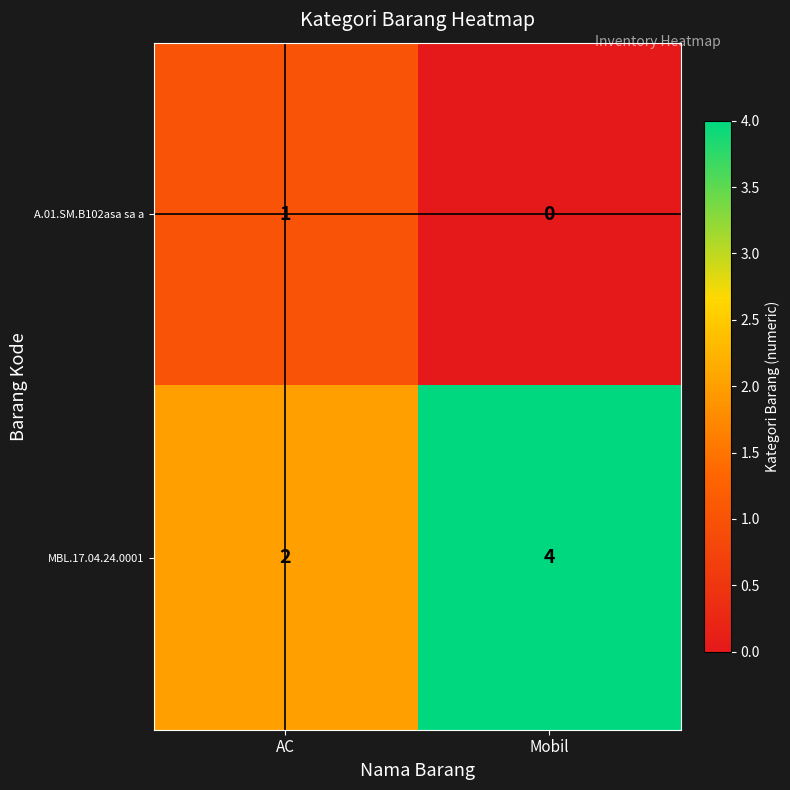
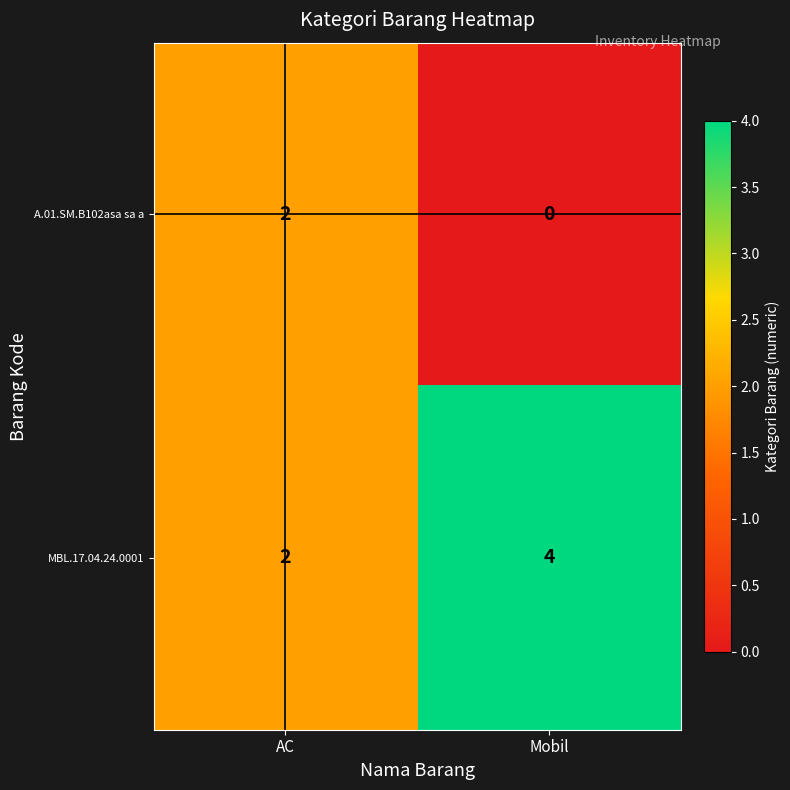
  {
    "A.01.SM.B102asa sa a": {
-     "AC": 1,
+     "AC": 2,
      "Mobil": 0
    },
    "MBL.17.04.24.0001": {
      "AC": 2,
      "Mobil": 4
    }
  }
